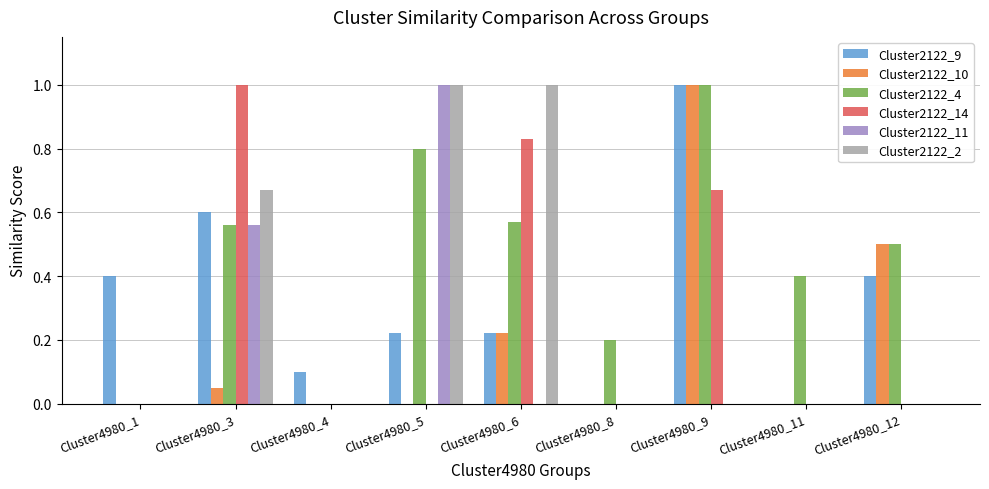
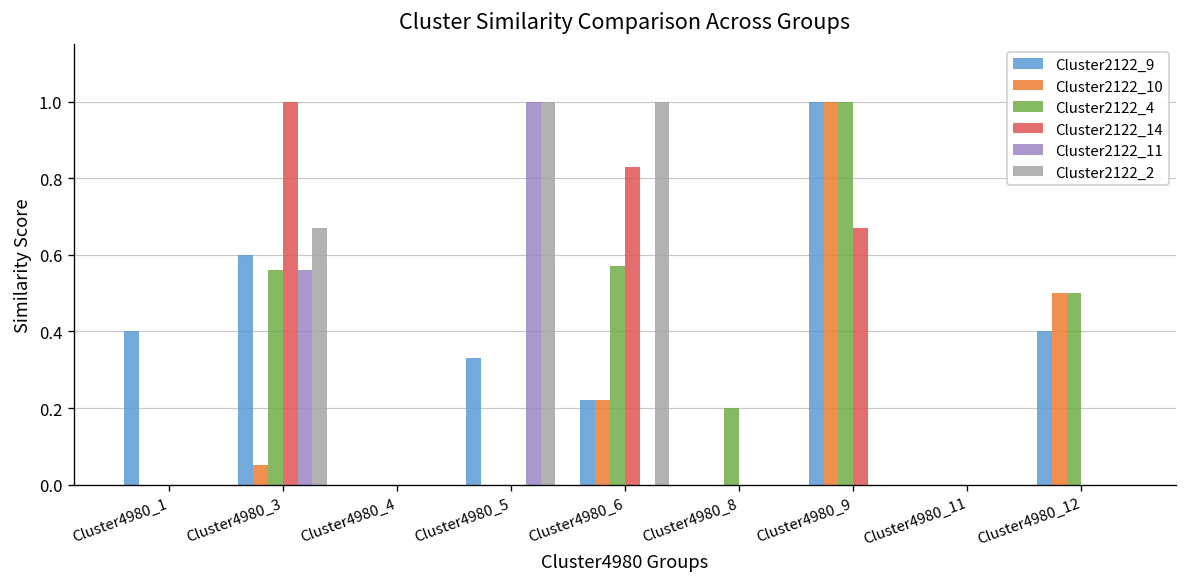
  {
    "Cluster2122_9": {
      "Cluster4980_1": 0.40,
      "Cluster4980_3": 0.60,
-     "Cluster4980_4": 0.1,
-     "Cluster4980_5": 0.22,
+     "Cluster4980_4": 0.0,
+     "Cluster4980_5": 0.33,
      "Cluster4980_6": 0.22,
      "Cluster4980_8": 0.00,
      "Cluster4980_9": 1.00,
      "Cluster4980_11": 0.00,
      "Cluster4980_12": 0.40
    },
    "Cluster2122_4": {
      "Cluster4980_1": 0.0,
      "Cluster4980_3": 0.56,
      "Cluster4980_4": 0.0,
-     "Cluster4980_5": 0.8,
+     "Cluster4980_5": 0.0,
      "Cluster4980_6": 0.57,
      "Cluster4980_8": 0.2,
      "Cluster4980_9": 1.0,
-     "Cluster4980_11": 0.4,
+     "Cluster4980_11": 0.0,
      "Cluster4980_12": 0.5
    }
  }
